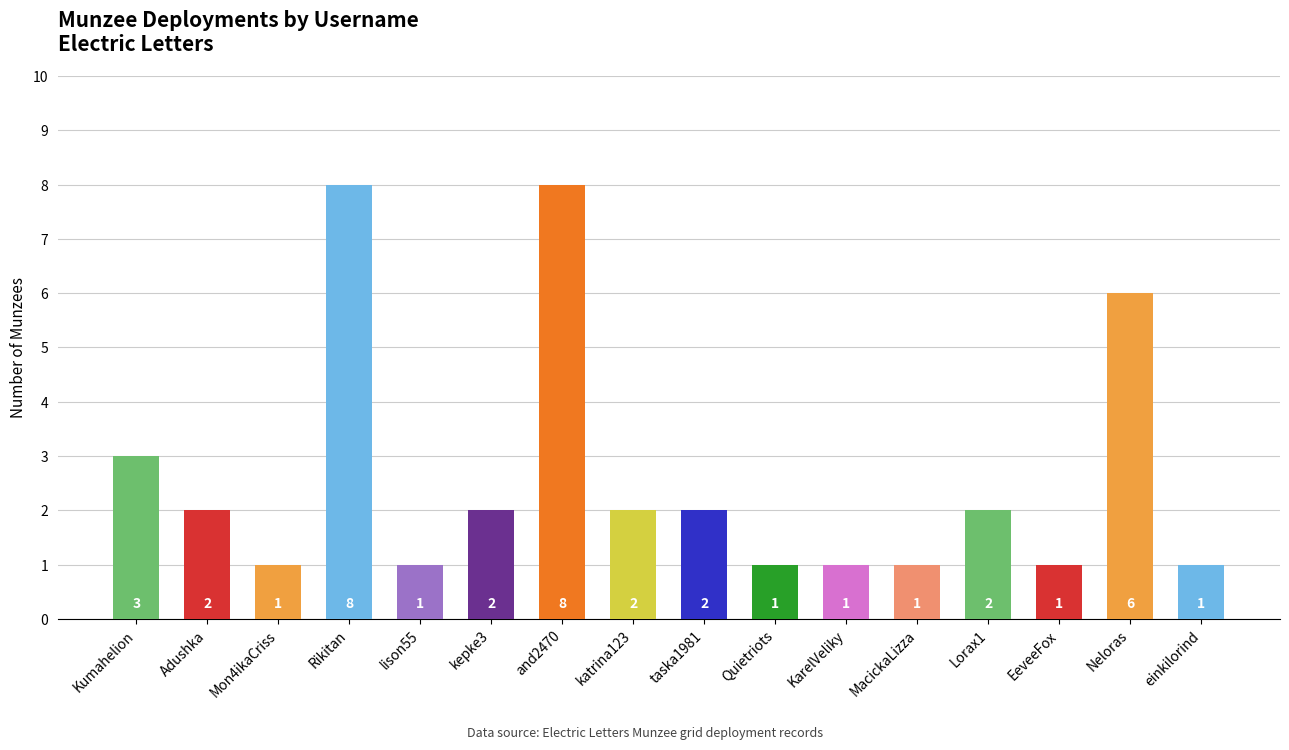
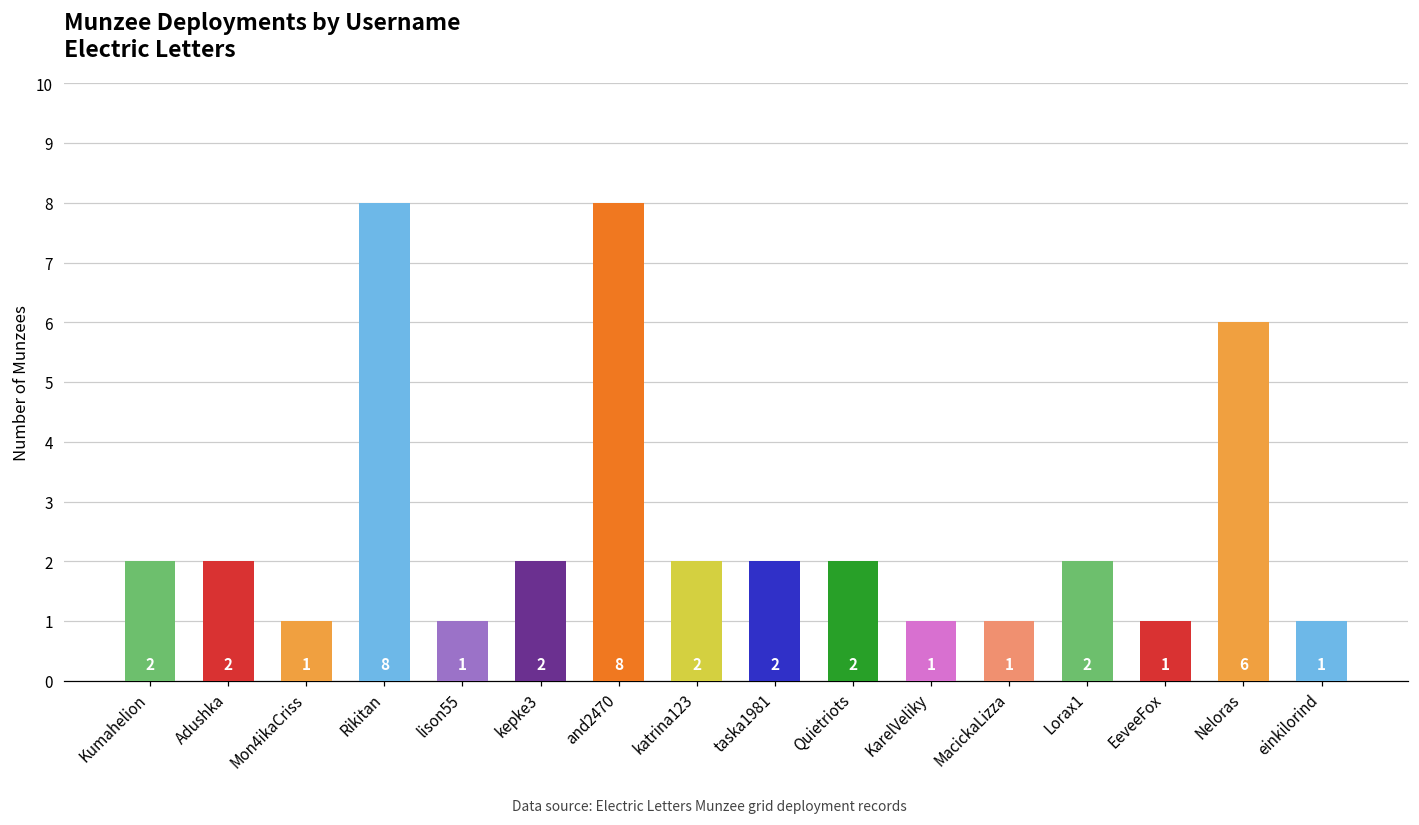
  {
-   "Kumahelion": 3,
+   "Kumahelion": 2,
    "Adushka": 2,
    "Mon4ikaCriss": 1,
    "Rikitan": 8,
    "lison55": 1,
    "kepke3": 2,
    "and2470": 8,
    "katrina123": 2,
    "taska1981": 2,
-   "Quietriots": 1,
+   "Quietriots": 2,
    "KarelVeliky": 1,
    "MacickaLizza": 1,
    "Lorax1": 2,
    "EeveeFox": 1,
    "Neloras": 6,
    "einkilorind": 1
  }
